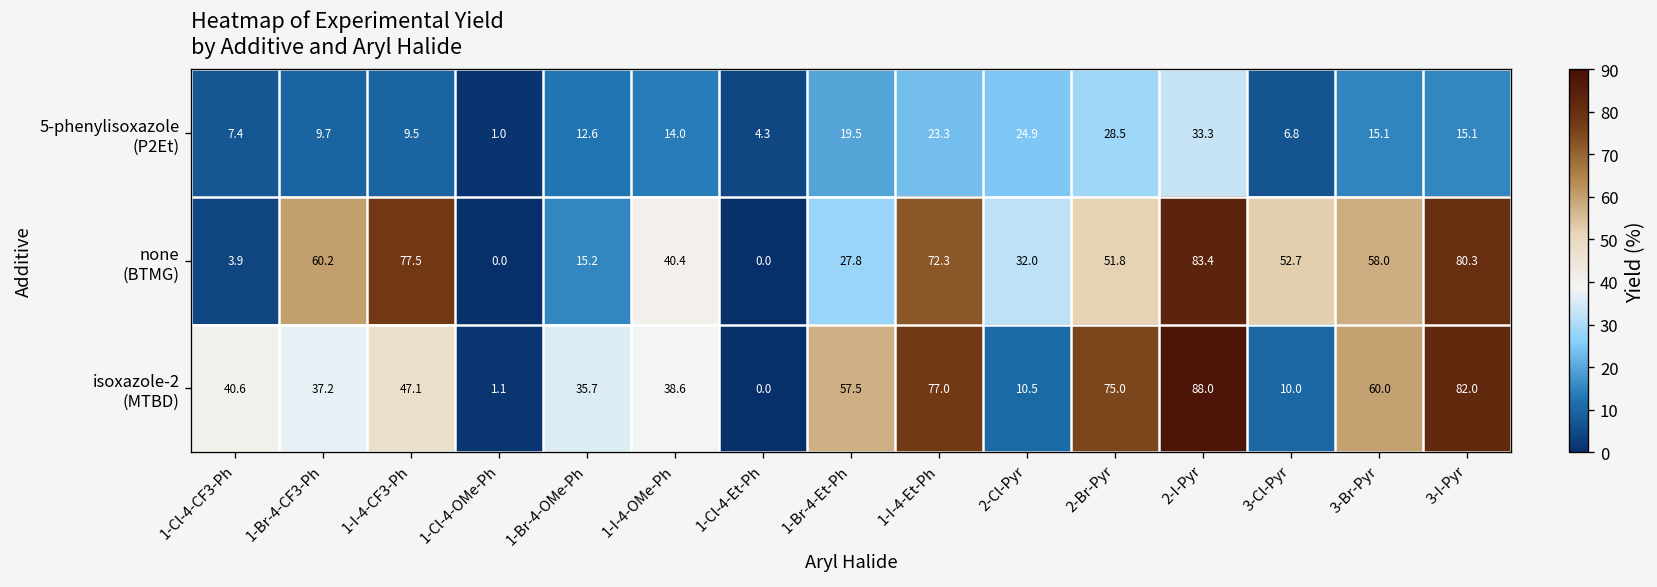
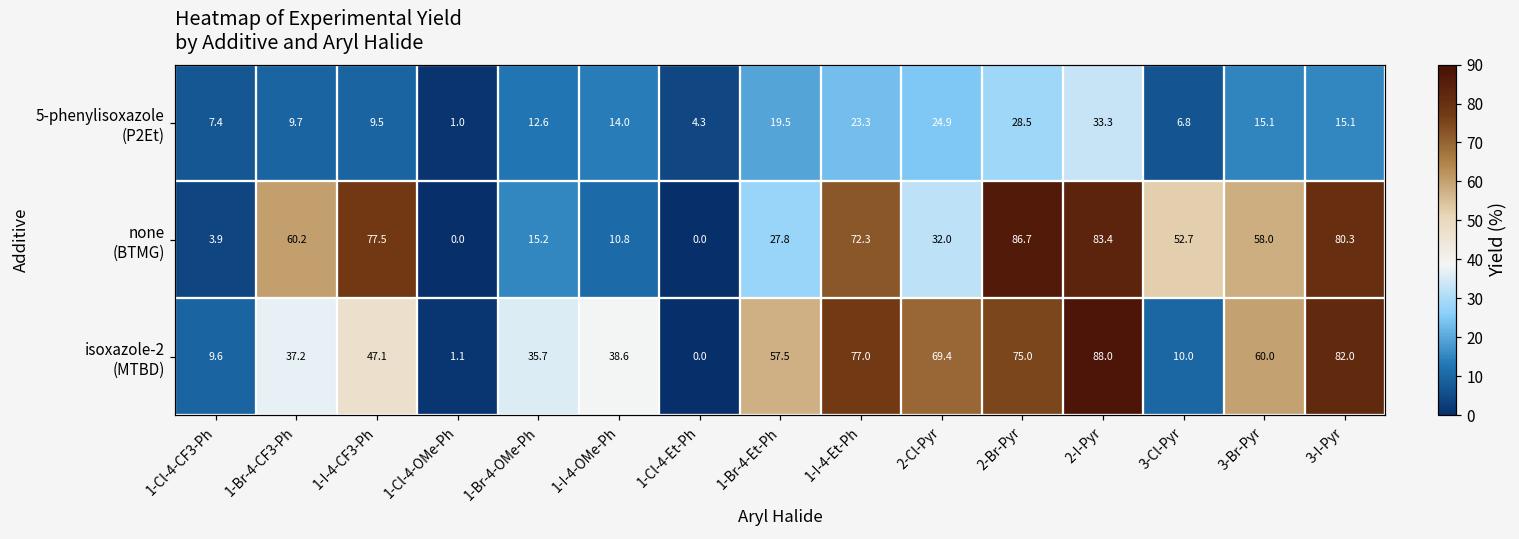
  {
    "5-phenylisoxazole (P2Et)": {
      "1-Cl-4-CF3-Ph": 7.4,
      "1-Br-4-CF3-Ph": 9.7,
      "1-I-4-CF3-Ph": 9.5,
      "1-Cl-4-OMe-Ph": 1.0,
      "1-Br-4-OMe-Ph": 12.6,
      "1-I-4-OMe-Ph": 14.0,
      "1-Cl-4-Et-Ph": 4.3,
      "1-Br-4-Et-Ph": 19.5,
      "1-I-4-Et-Ph": 23.3,
      "2-Cl-Pyr": 24.9,
      "2-Br-Pyr": 28.5,
      "2-I-Pyr": 33.3,
      "3-Cl-Pyr": 6.8,
      "3-Br-Pyr": 15.1,
      "3-I-Pyr": 15.1
    },
    "none (BTMG)": {
      "1-Cl-4-CF3-Ph": 3.9,
      "1-Br-4-CF3-Ph": 60.2,
      "1-I-4-CF3-Ph": 77.5,
      "1-Cl-4-OMe-Ph": 0.0,
      "1-Br-4-OMe-Ph": 15.2,
-     "1-I-4-OMe-Ph": 40.4,
+     "1-I-4-OMe-Ph": 10.8,
      "1-Cl-4-Et-Ph": 0.0,
      "1-Br-4-Et-Ph": 27.8,
      "1-I-4-Et-Ph": 72.3,
      "2-Cl-Pyr": 32.0,
-     "2-Br-Pyr": 51.8,
+     "2-Br-Pyr": 86.7,
      "2-I-Pyr": 83.4,
      "3-Cl-Pyr": 52.7,
      "3-Br-Pyr": 58.0,
      "3-I-Pyr": 80.3
    },
    "isoxazole-2 (MTBD)": {
-     "1-Cl-4-CF3-Ph": 40.6,
+     "1-Cl-4-CF3-Ph": 9.6,
      "1-Br-4-CF3-Ph": 37.2,
      "1-I-4-CF3-Ph": 47.1,
      "1-Cl-4-OMe-Ph": 1.1,
      "1-Br-4-OMe-Ph": 35.7,
      "1-I-4-OMe-Ph": 38.6,
      "1-Cl-4-Et-Ph": 0.0,
      "1-Br-4-Et-Ph": 57.5,
      "1-I-4-Et-Ph": 77.0,
-     "2-Cl-Pyr": 10.5,
+     "2-Cl-Pyr": 69.4,
      "2-Br-Pyr": 75.0,
      "2-I-Pyr": 88.0,
      "3-Cl-Pyr": 10.0,
      "3-Br-Pyr": 60.0,
      "3-I-Pyr": 82.0
    }
  }
